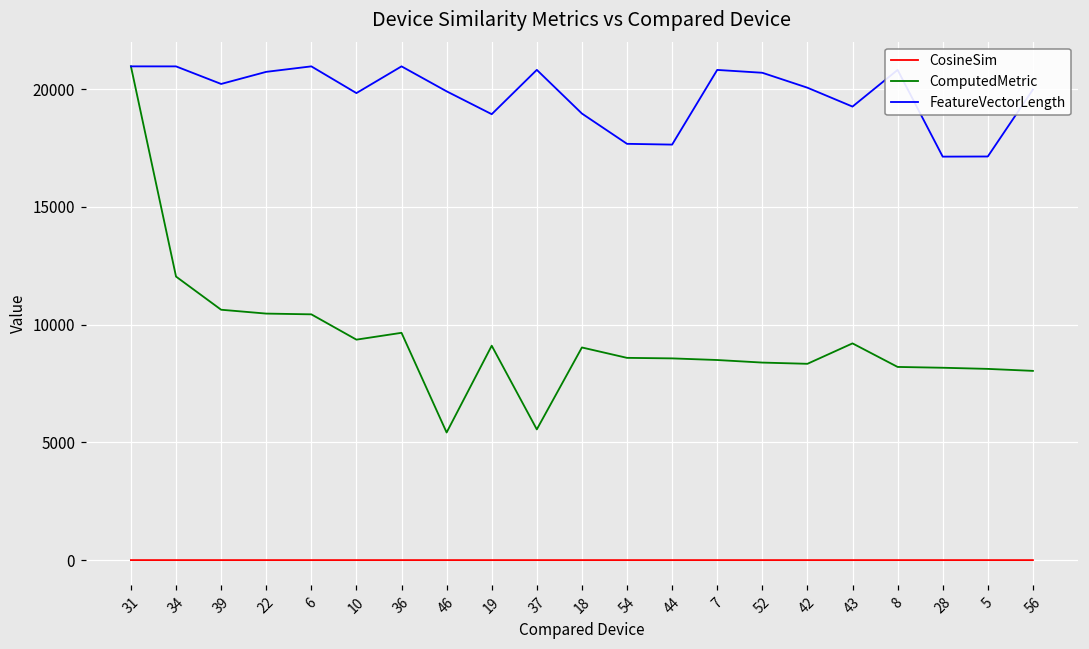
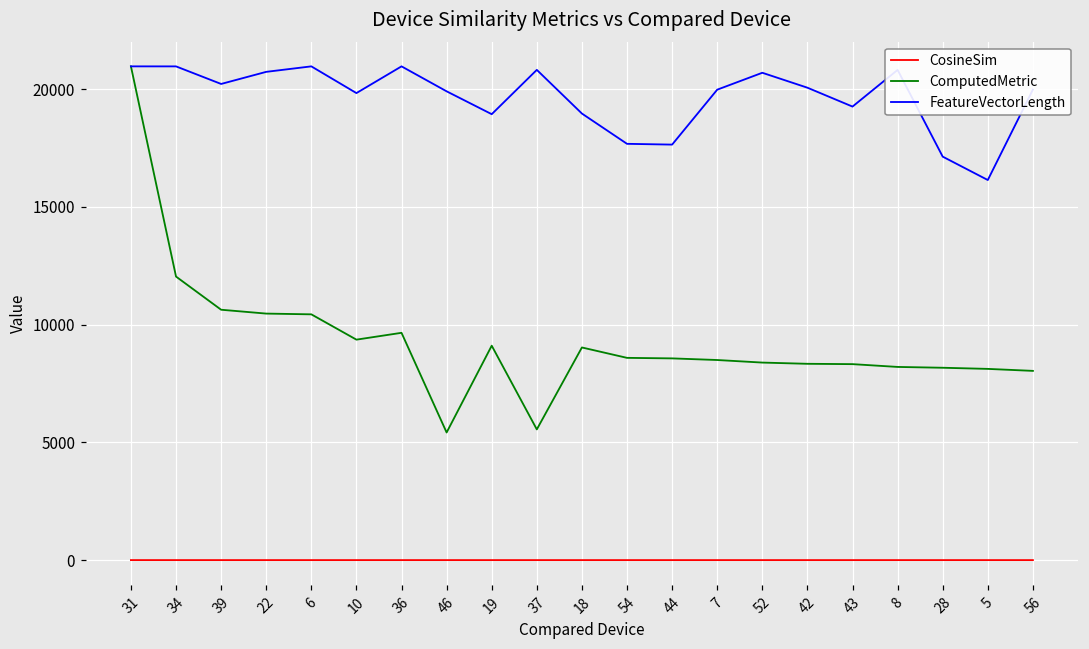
  {
    "CosineSim": {
      "31": 0,
      "34": 0,
      "39": 0,
      "22": 0,
      "6": 0,
      "10": 0,
      "36": 0,
      "46": 0,
      "19": 0,
      "37": 0,
      "18": 0,
      "54": 0,
      "44": 0,
      "7": 0,
      "52": 0,
      "42": 0,
      "43": 0,
      "8": 0,
      "28": 0,
      "5": 0,
      "56": 0
    },
    "ComputedMetric": {
      "34": 12000,
      "39": 10600,
      "22": 10500,
      "6": 10400,
      "10": 9400,
      "36": 9700,
      "46": 5400,
      "19": 9100,
      "37": 5600,
      "18": 9000,
      "54": 8600,
      "44": 8600,
      "7": 8500,
      "52": 8400,
      "42": 8300,
-     "43": 9200,
+     "43": 8300,
      "8": 8200,
      "28": 8200,
      "5": 8100,
      "56": 8000
    },
    "FeatureVectorLength": {
      "34": 21000,
      "39": 20200,
      "22": 20700,
      "6": 21000,
      "10": 19800,
      "36": 21000,
      "46": 19900,
      "19": 18900,
      "37": 20800,
      "18": 19000,
      "54": 17700,
      "44": 17600,
-     "7": 20800,
+     "7": 20000,
      "52": 20700,
      "42": 20100,
      "43": 19300,
      "28": 17100,
-     "5": 17100
+     "5": 16100
    }
  }
